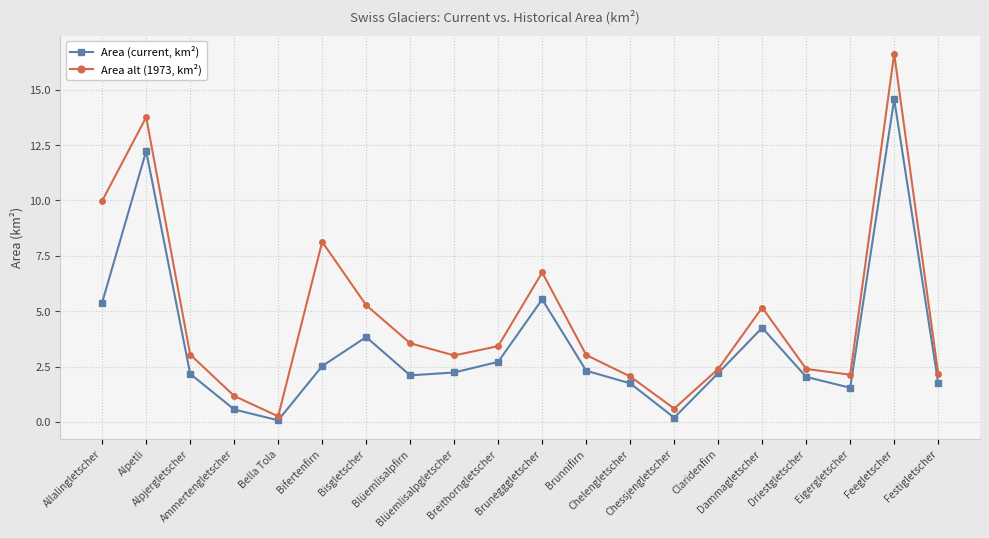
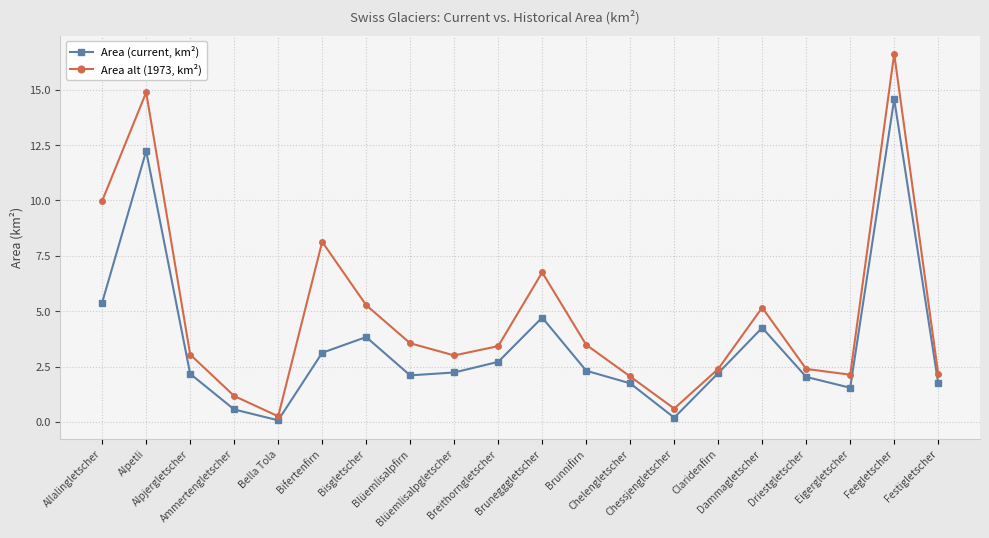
  {
    "Area (current, km²)": {
      "Allalingletscher": 5.4,
      "Alpetli": 12.2,
      "Alpjergletscher": 2.2,
      "Ammertengletscher": 0.6,
      "Bella Tola": 0.1,
-     "Bifertenfirn": 2.5,
+     "Bifertenfirn": 3.1,
      "Bisgletscher": 3.8,
      "Blüemlisalpfirn": 2.1,
      "Blüemlisalpgletscher": 2.2,
      "Breithorngletscher": 2.7,
-     "Brunegggletscher": 5.5,
+     "Brunegggletscher": 4.7,
      "Brunnifirn": 2.3,
      "Chelengletscher": 1.7,
      "Chessjengletscher": 0.2,
      "Claridenfirn": 2.2,
      "Dammagletscher": 4.3,
      "Driestgletscher": 2.0,
      "Eigergletscher": 1.5,
      "Feegletscher": 14.6,
      "Festigletscher": 1.8
    },
    "Area alt (1973, km²)": {
      "Allalingletscher": 10.0,
-     "Alpetli": 13.8,
+     "Alpetli": 14.9,
      "Alpjergletscher": 3.0,
      "Ammertengletscher": 1.2,
      "Bella Tola": 0.3,
      "Bifertenfirn": 8.1,
      "Bisgletscher": 5.3,
      "Blüemlisalpfirn": 3.6,
      "Blüemlisalpgletscher": 3.0,
      "Breithorngletscher": 3.4,
      "Brunegggletscher": 6.8,
-     "Brunnifirn": 3.0,
+     "Brunnifirn": 3.5,
      "Chelengletscher": 2.1,
      "Chessjengletscher": 0.6,
      "Claridenfirn": 2.4,
      "Dammagletscher": 5.2,
      "Driestgletscher": 2.4,
      "Eigergletscher": 2.1,
      "Feegletscher": 16.6,
      "Festigletscher": 2.2
    }
  }
